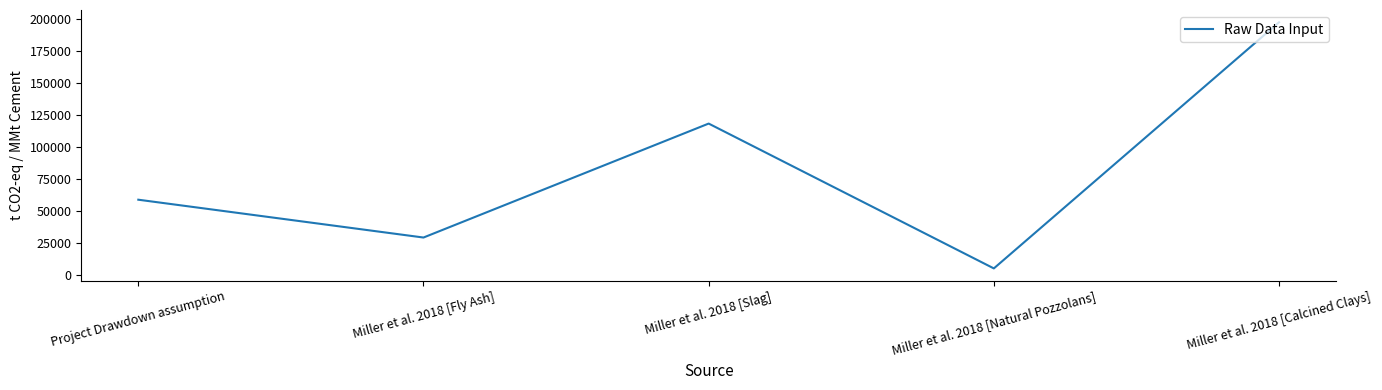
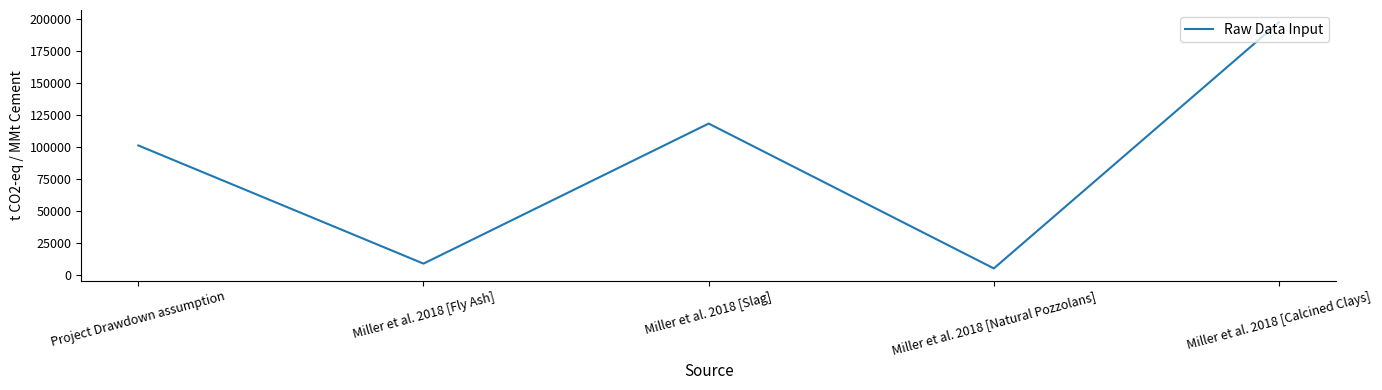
  {
-   "Project Drawdown assumption": 59000,
-   "Miller et al. 2018 [Fly Ash]": 29000,
+   "Project Drawdown assumption": 101000,
+   "Miller et al. 2018 [Fly Ash]": 9000,
    "Miller et al. 2018 [Slag]": 118000,
    "Miller et al. 2018 [Natural Pozzolans]": 5000
  }
